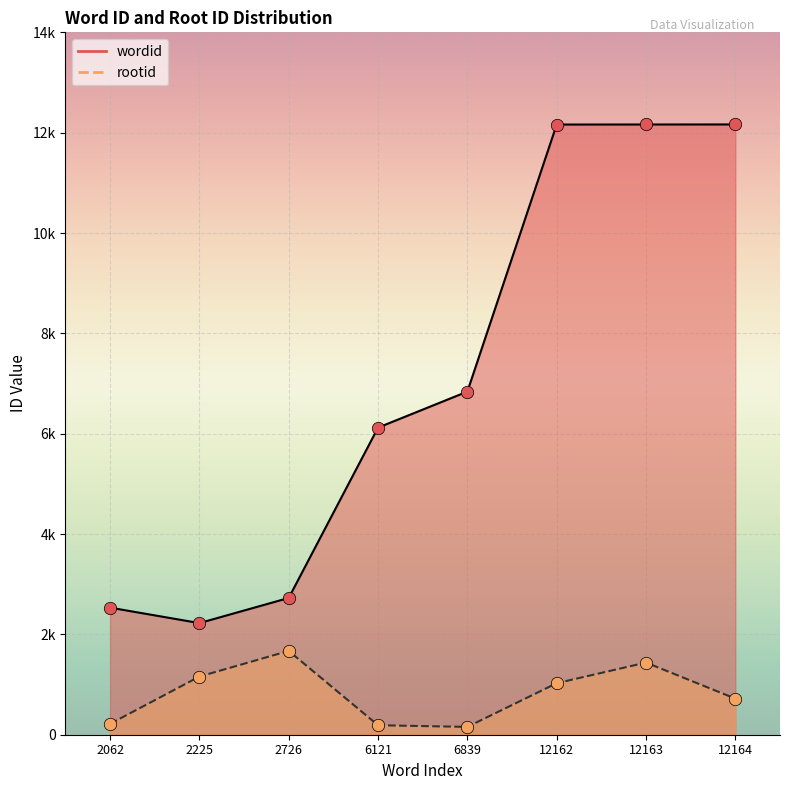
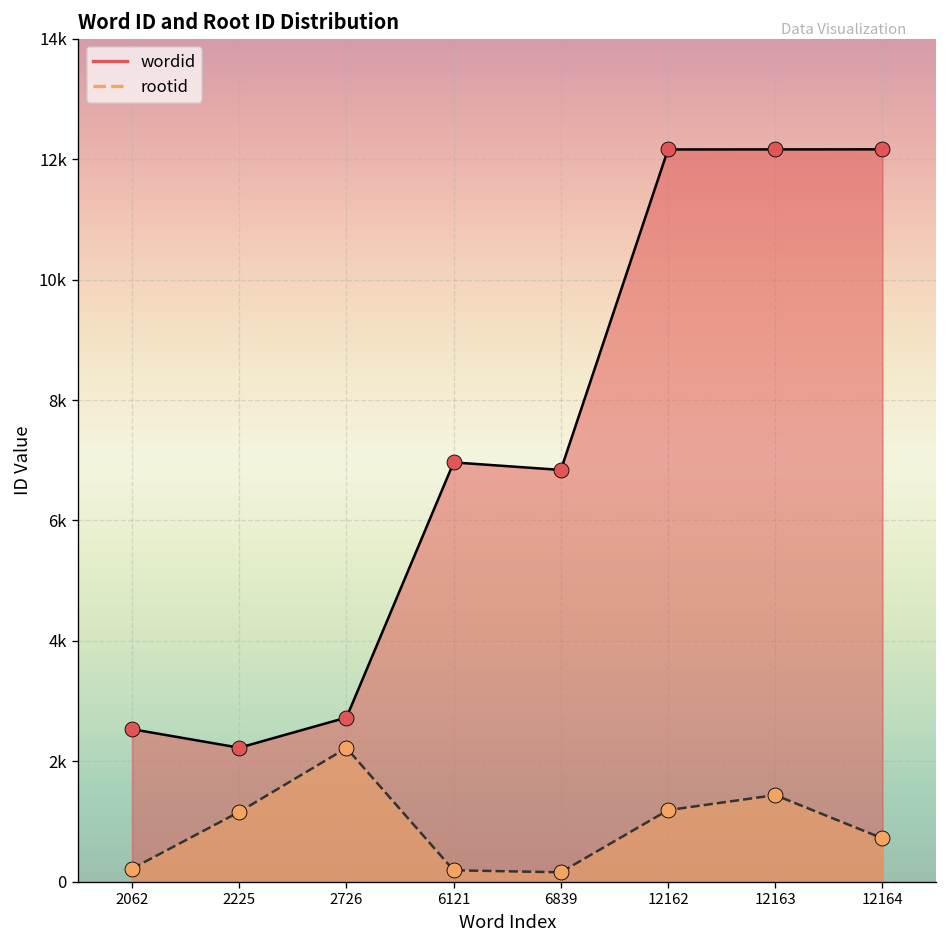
  {
    "wordid": {
      "2062": 2500,
      "2225": 2200,
      "2726": 2700,
-     "6121": 6100,
+     "6121": 7000,
      "6839": 6800,
      "12162": 12200,
      "12163": 12200,
      "12164": 12200
    },
    "rootid": {
      "2062": 200,
      "2225": 1200,
-     "2726": 1700,
+     "2726": 2200,
      "6121": 200,
      "6839": 200,
-     "12162": 1000,
+     "12162": 1200,
      "12163": 1400,
      "12164": 700
    }
  }
